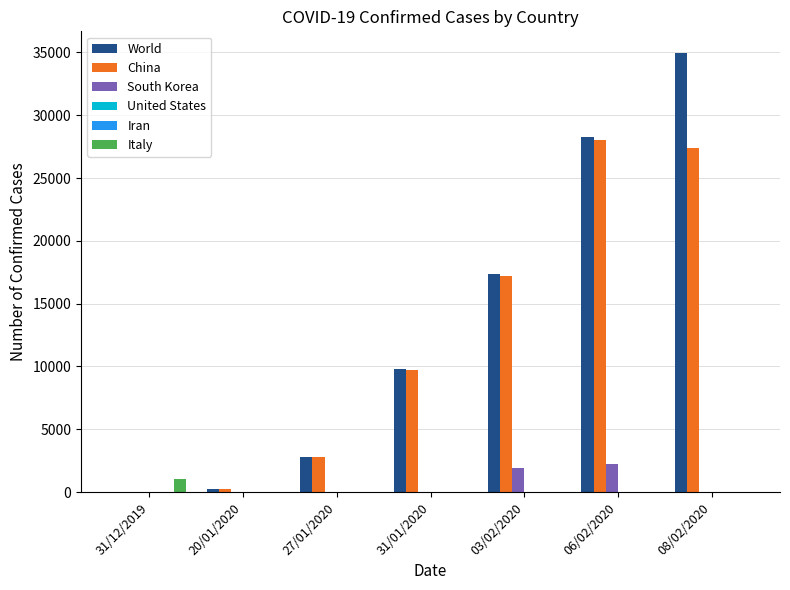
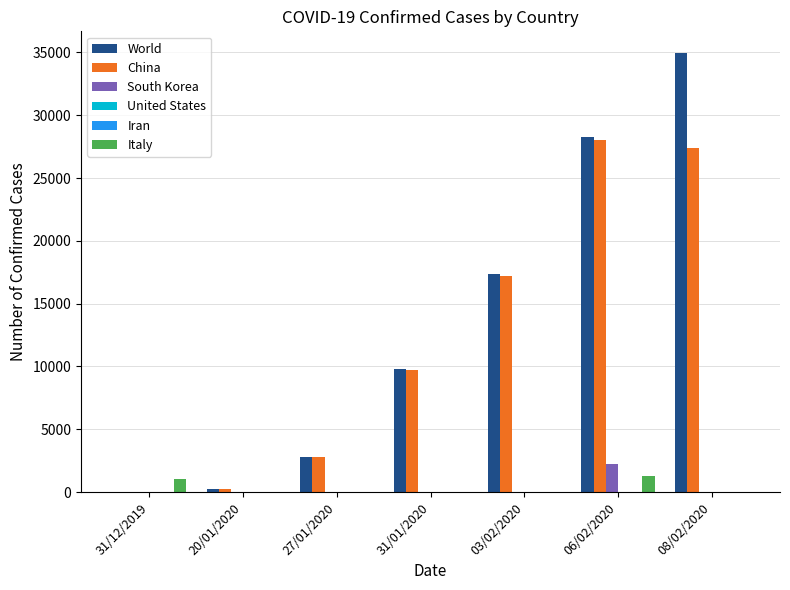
  {
    "World": {
      "20/01/2020": 200,
      "27/01/2020": 2800,
      "31/01/2020": 9800,
      "03/02/2020": 17400,
      "06/02/2020": 28300,
      "08/02/2020": 34900
    },
    "China": {
      "20/01/2020": 200,
      "27/01/2020": 2800,
      "31/01/2020": 9700,
      "03/02/2020": 17200,
      "06/02/2020": 28000,
      "08/02/2020": 27400
    },
    "South Korea": {
      "31/12/2019": 0,
-     "03/02/2020": 1900,
+     "03/02/2020": 0,
      "06/02/2020": 2300
    },
    "Italy": {
      "31/12/2019": 1000,
      "20/01/2020": 0,
      "27/01/2020": 0,
-     "06/02/2020": 0
+     "06/02/2020": 1300
    }
  }
